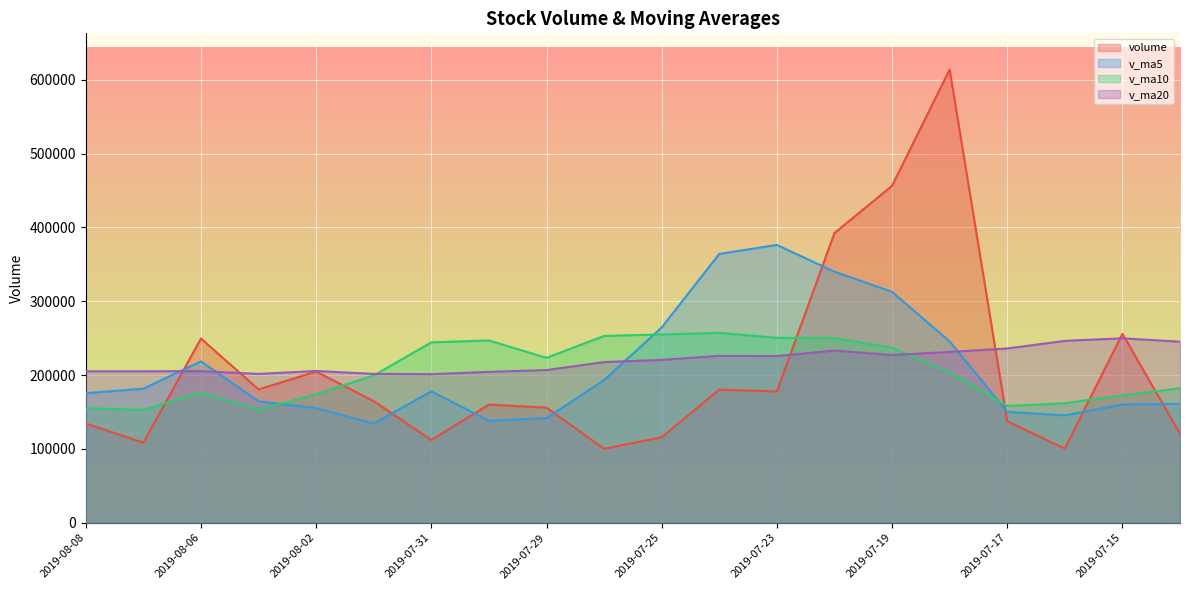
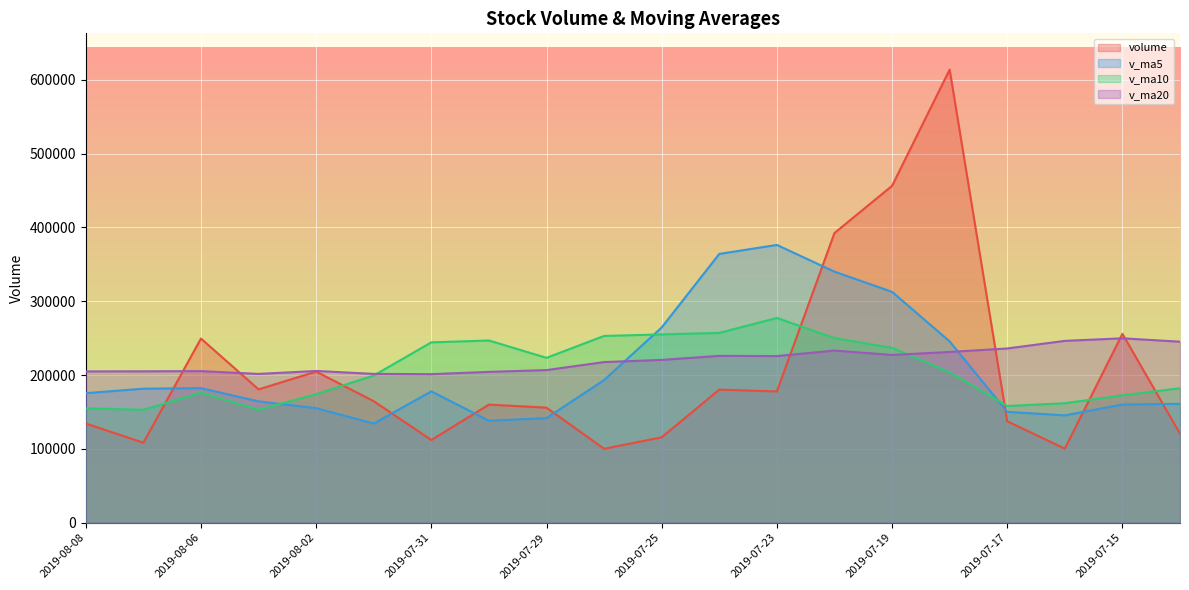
  {
    "volume": {
      "2019-08-08": 130000,
      "2019-08-06": 250000,
      "2019-07-31": 110000,
      "2019-07-29": 160000,
      "2019-07-25": 120000,
      "2019-07-23": 180000,
      "2019-07-19": 460000,
      "2019-07-17": 140000,
      "2019-07-15": 260000
    },
    "v_ma5": {
      "2019-08-08": 180000,
-     "2019-08-06": 220000,
+     "2019-08-06": 180000,
      "2019-08-02": 160000,
      "2019-07-31": 180000,
      "2019-07-29": 140000,
      "2019-07-25": 260000,
      "2019-07-23": 380000,
      "2019-07-19": 310000,
      "2019-07-17": 150000,
      "2019-07-15": 160000
    },
    "v_ma10": {
      "2019-08-08": 150000,
      "2019-08-06": 180000,
      "2019-08-02": 170000,
      "2019-07-31": 240000,
      "2019-07-29": 220000,
      "2019-07-25": 260000,
-     "2019-07-23": 250000,
+     "2019-07-23": 280000,
      "2019-07-19": 240000,
      "2019-07-17": 160000,
      "2019-07-15": 170000
    },
    "v_ma20": {
      "2019-08-08": 200000,
      "2019-08-06": 210000,
      "2019-07-31": 200000,
      "2019-07-29": 210000,
      "2019-07-25": 220000,
      "2019-07-23": 230000,
      "2019-07-19": 230000,
      "2019-07-17": 240000,
      "2019-07-15": 250000
    }
  }
